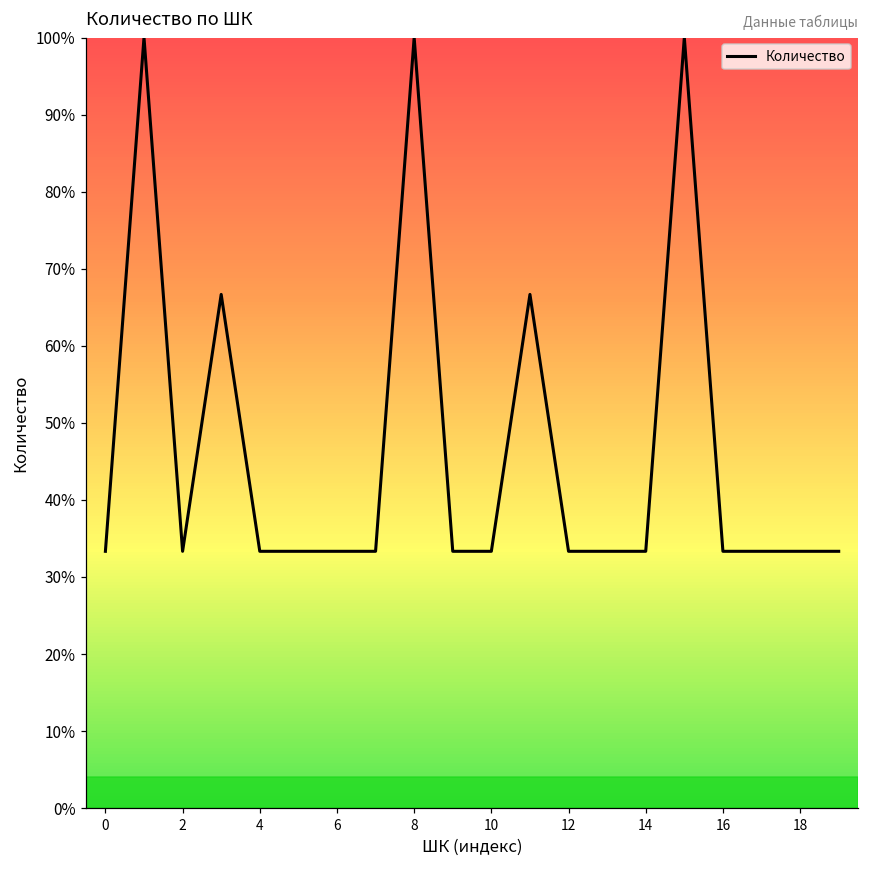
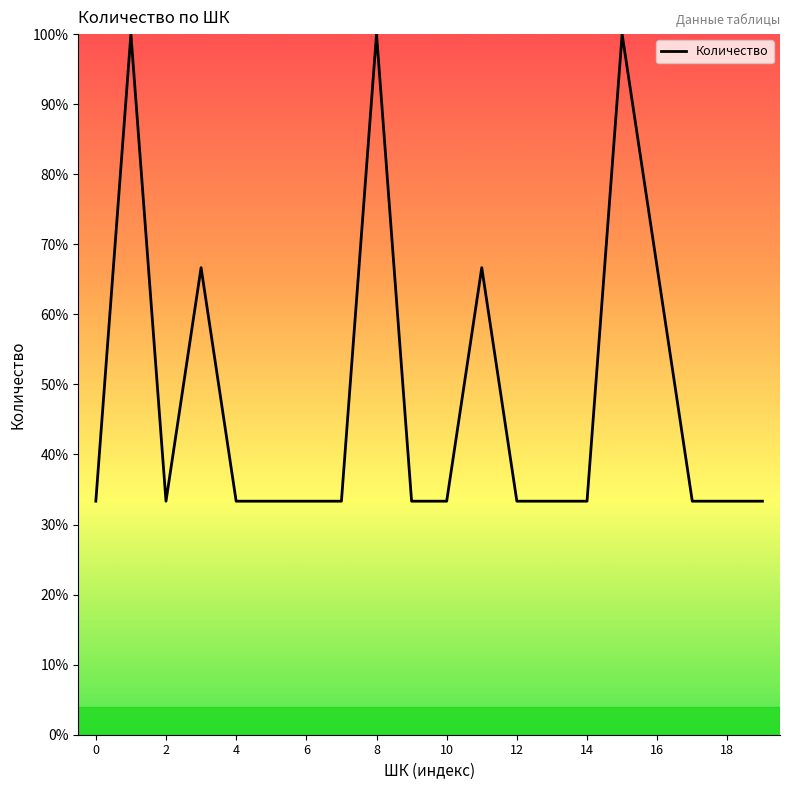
  {
    "0": "33%",
    "2": "33%",
    "4": "33%",
    "6": "33%",
    "8": "100%",
    "10": "33%",
    "12": "33%",
    "14": "33%",
-   "16": "33%",
+   "16": "67%",
    "18": "33%"
  }
